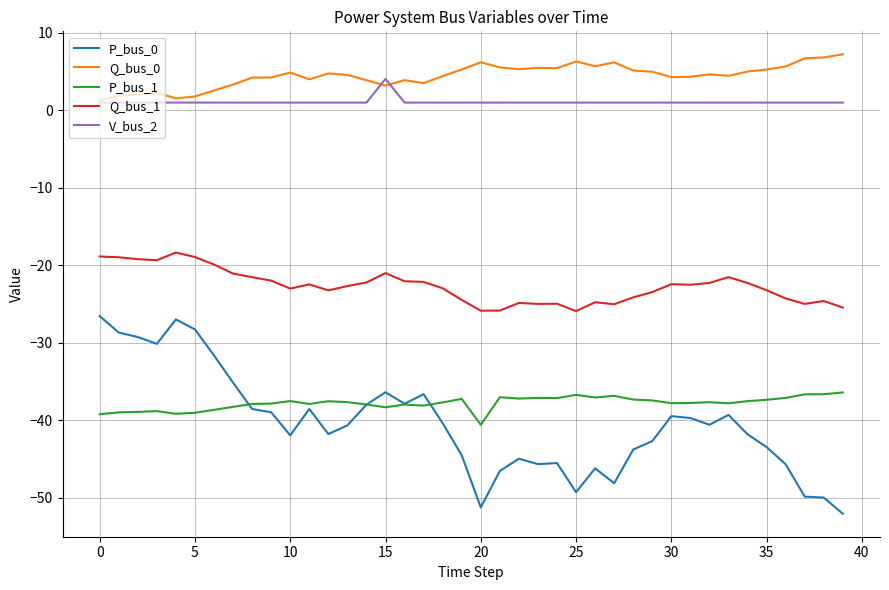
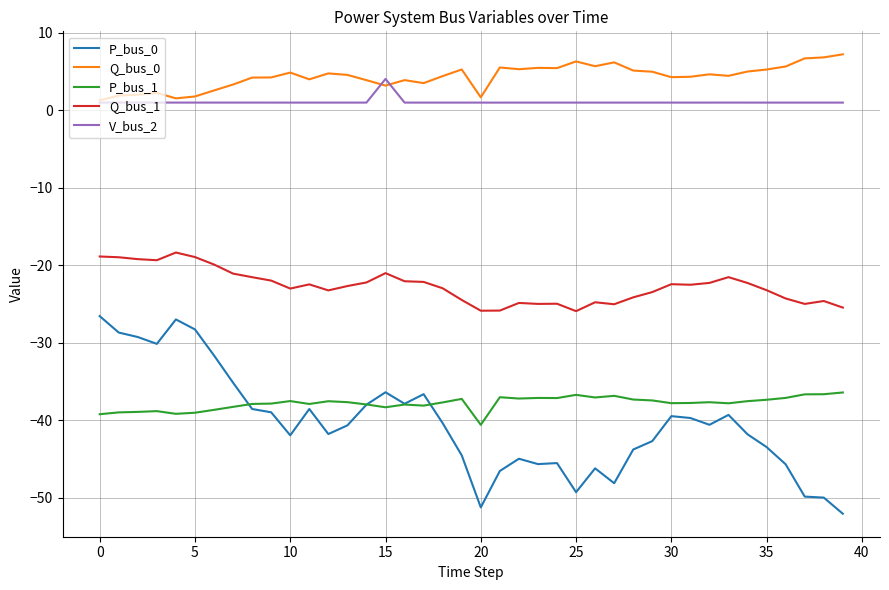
  {
    "P_bus_0": {
      "0": -27,
      "5": -28,
      "10": -42,
      "15": -36,
      "20": -51,
      "25": -49,
      "30": -39,
      "35": -43
    },
    "Q_bus_0": {
      "5": 2,
      "10": 5,
      "15": 3,
-     "20": 6,
+     "20": 2,
      "25": 6,
      "30": 4,
      "35": 5
    },
    "P_bus_1": {
      "0": -39,
      "5": -39,
      "10": -38,
      "15": -38,
      "20": -41,
      "25": -37,
      "30": -38,
      "35": -37
    },
    "Q_bus_1": {
      "0": -19,
      "5": -19,
      "10": -23,
      "15": -21,
      "20": -26,
      "25": -26,
      "30": -22,
      "35": -23
    },
    "V_bus_2": {
      "5": 1,
      "10": 1,
      "15": 4,
      "20": 1,
      "25": 1,
      "30": 1,
      "35": 1
    }
  }
